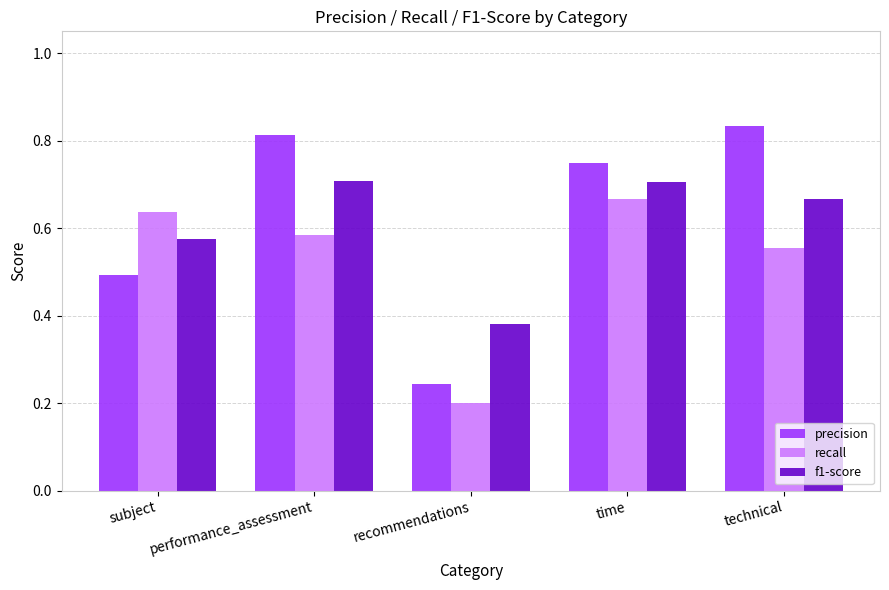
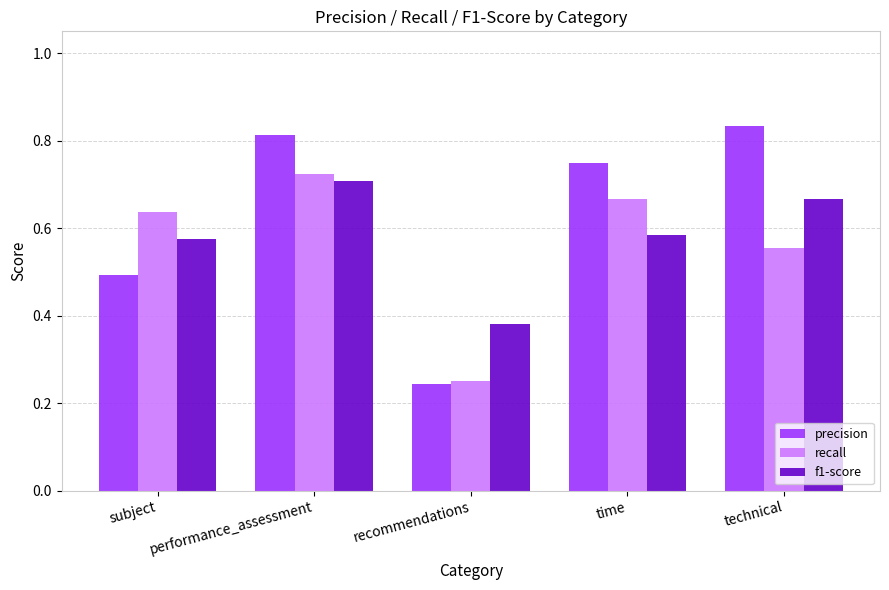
  {
    "precision": {
      "subject": 0.49,
      "performance_assessment": 0.81,
      "recommendations": 0.25,
      "time": 0.75,
      "technical": 0.83
    },
    "recall": {
      "subject": 0.64,
-     "performance_assessment": 0.59,
-     "recommendations": 0.20,
+     "performance_assessment": 0.72,
+     "recommendations": 0.25,
      "time": 0.67,
      "technical": 0.56
    },
    "f1-score": {
      "subject": 0.58,
      "performance_assessment": 0.71,
      "recommendations": 0.38,
-     "time": 0.71,
+     "time": 0.58,
      "technical": 0.67
    }
  }
